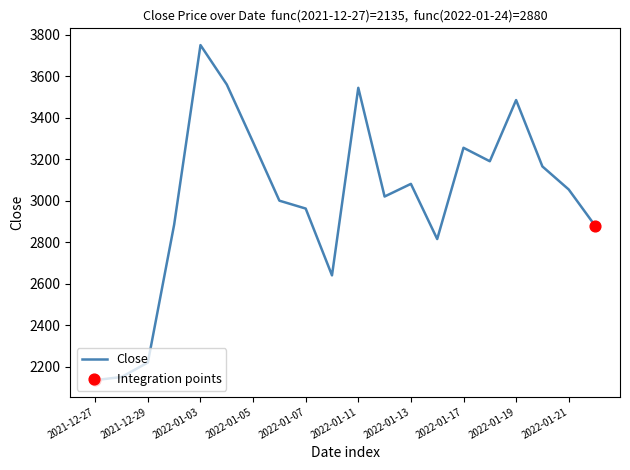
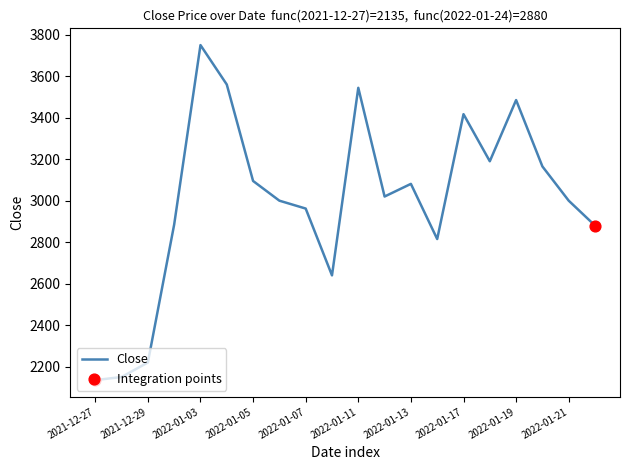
  {
    "Close": {
      "2022-01-03": 3750,
-     "2022-01-05": 3280,
+     "2022-01-05": 3100,
      "2022-01-07": 2960,
      "2022-01-11": 3540,
      "2022-01-13": 3080,
-     "2022-01-17": 3260,
+     "2022-01-17": 3420,
      "2022-01-19": 3490,
-     "2022-01-21": 3050
+     "2022-01-21": 3000
    }
  }
